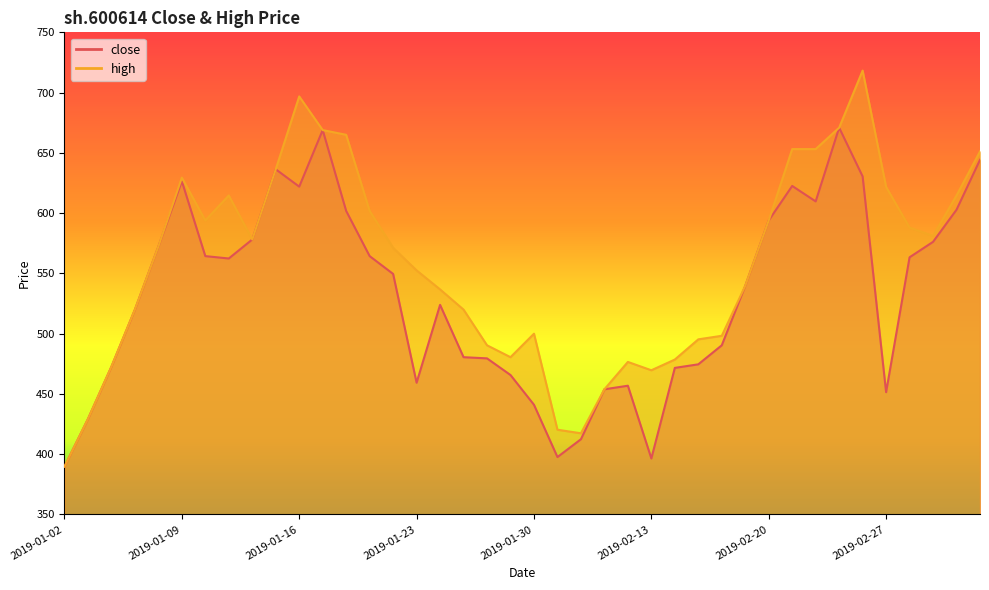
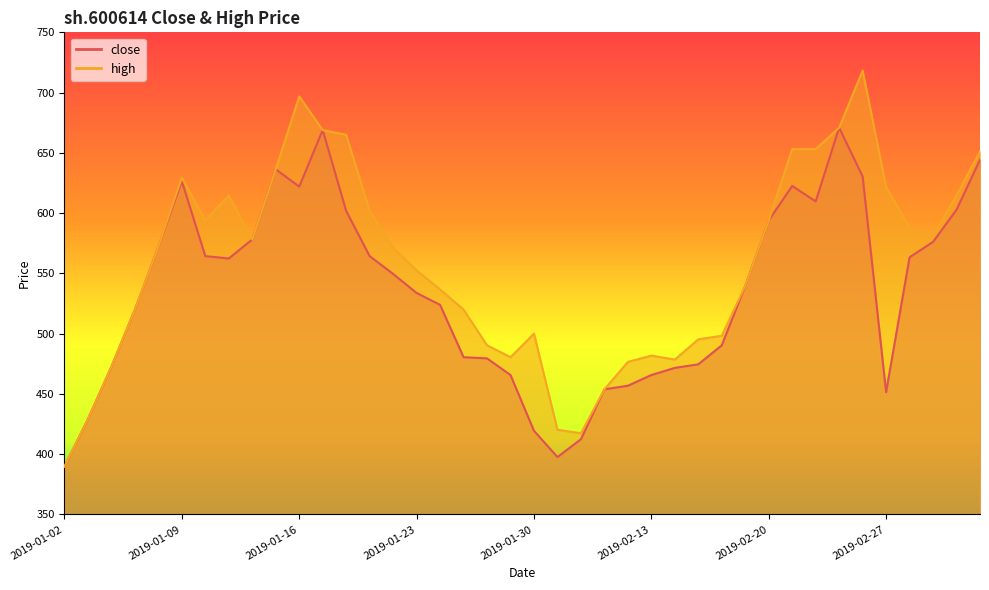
  {
    "close": {
      "2019-01-09": 626,
      "2019-01-16": 622,
-     "2019-01-23": 459,
-     "2019-01-30": 441,
-     "2019-02-13": 396,
+     "2019-01-23": 534,
+     "2019-01-30": 419,
+     "2019-02-13": 466,
      "2019-02-27": 451
    },
    "high": {
      "2019-01-09": 629,
      "2019-01-16": 697,
      "2019-01-23": 552,
      "2019-01-30": 500,
-     "2019-02-13": 470,
+     "2019-02-13": 482,
      "2019-02-27": 622
    }
  }
